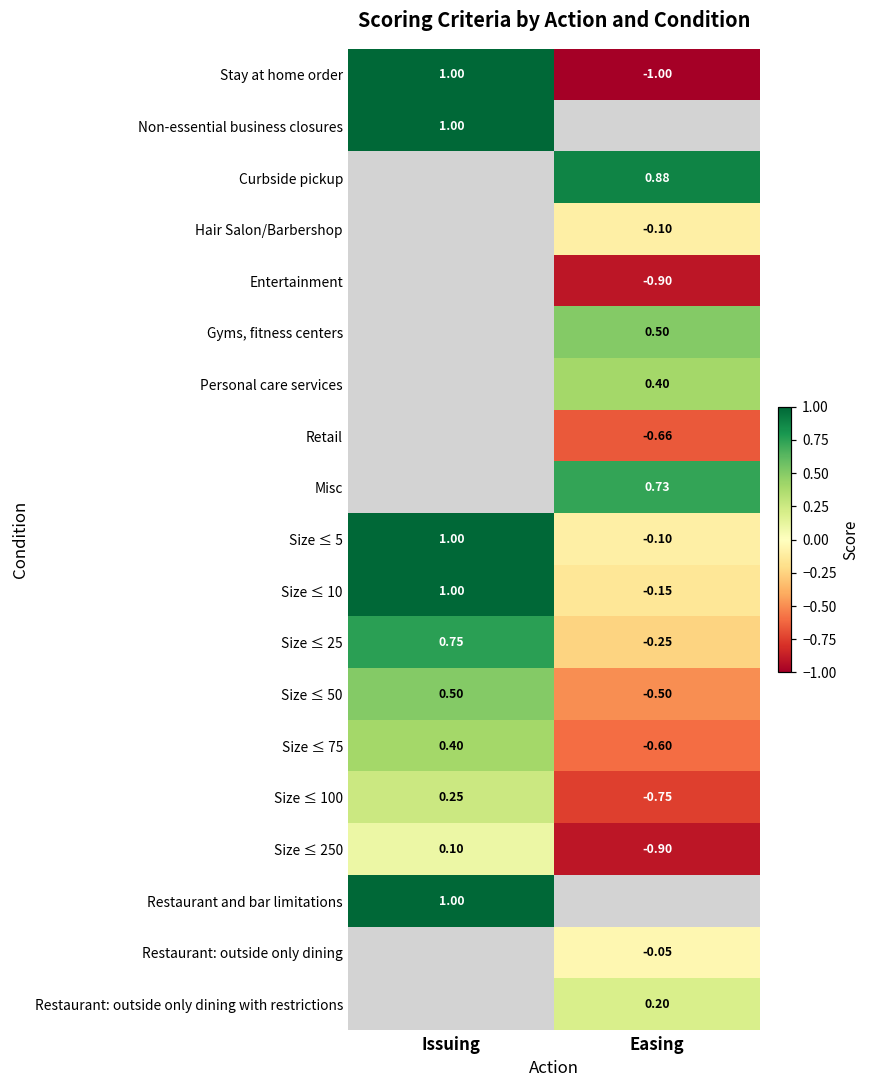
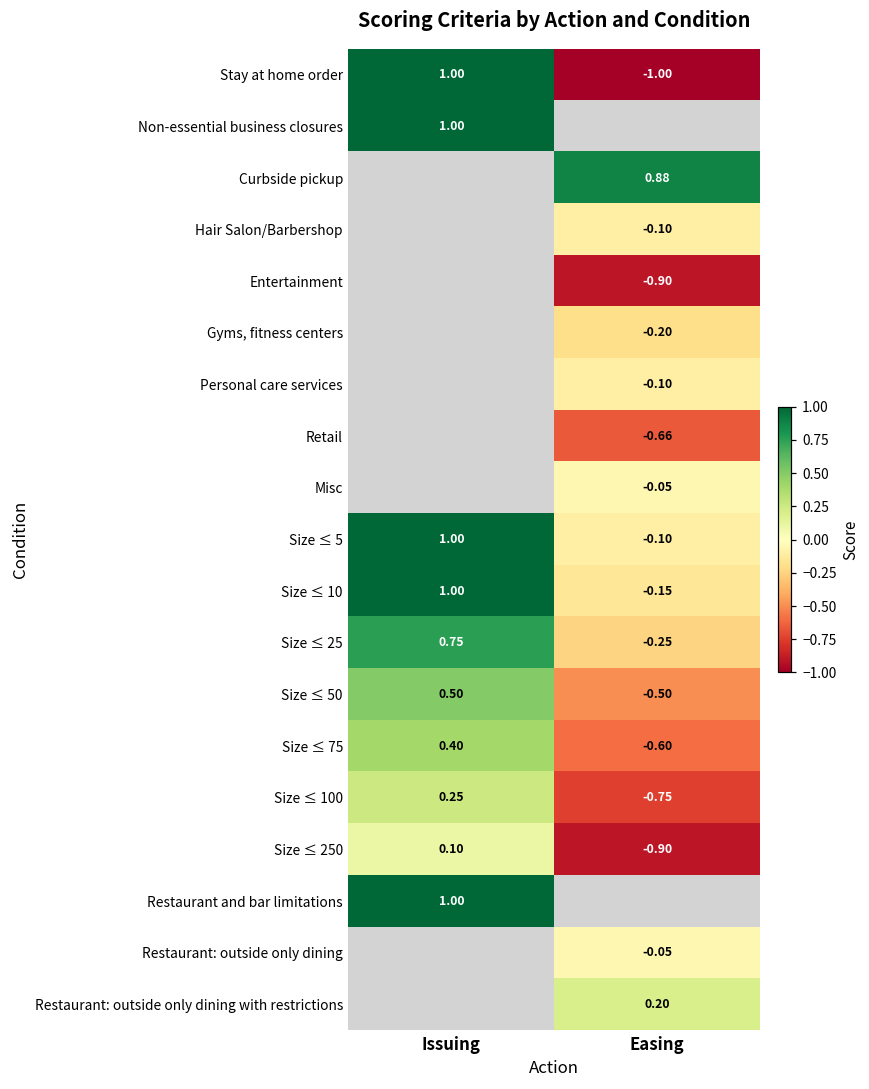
  {
    "Stay at home order": {
      "Issuing": 1.00,
      "Easing": -1.00
    },
    "Non-essential business closures": {
      "Issuing": 1.00
    },
    "Curbside pickup": {
      "Easing": 0.88
    },
    "Hair Salon/Barbershop": {
      "Easing": -0.10
    },
    "Entertainment": {
      "Easing": -0.90
    },
    "Gyms, fitness centers": {
-     "Easing": 0.50
+     "Easing": -0.20
    },
    "Personal care services": {
-     "Easing": 0.40
+     "Easing": -0.10
    },
    "Retail": {
      "Easing": -0.66
    },
    "Misc": {
-     "Easing": 0.73
+     "Easing": -0.05
    },
    "Size ≤ 5": {
      "Issuing": 1.00,
      "Easing": -0.10
    },
    "Size ≤ 10": {
      "Issuing": 1.00,
      "Easing": -0.15
    },
    "Size ≤ 25": {
      "Issuing": 0.75,
      "Easing": -0.25
    },
    "Size ≤ 50": {
      "Issuing": 0.50,
      "Easing": -0.50
    },
    "Size ≤ 75": {
      "Issuing": 0.40,
      "Easing": -0.60
    },
    "Size ≤ 100": {
      "Issuing": 0.25,
      "Easing": -0.75
    },
    "Size ≤ 250": {
      "Issuing": 0.10,
      "Easing": -0.90
    },
    "Restaurant and bar limitations": {
      "Issuing": 1.00
    },
    "Restaurant: outside only dining": {
      "Easing": -0.05
    },
    "Restaurant: outside only dining with restrictions": {
      "Easing": 0.20
    }
  }
